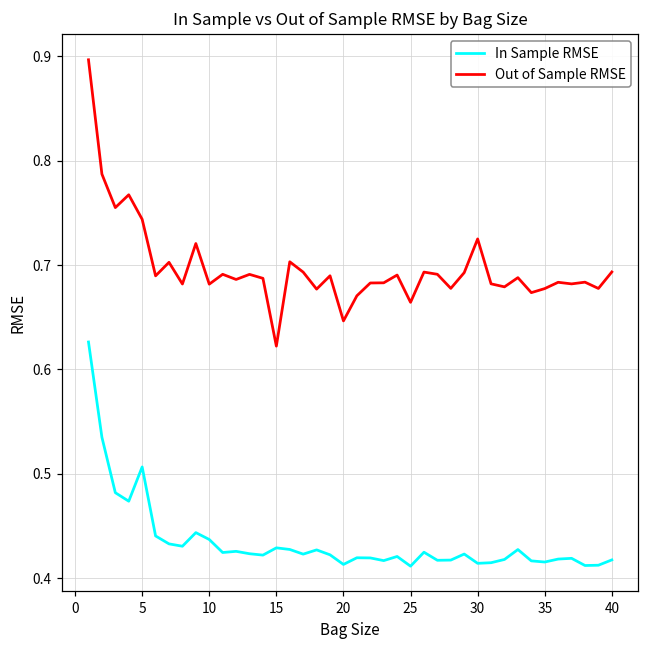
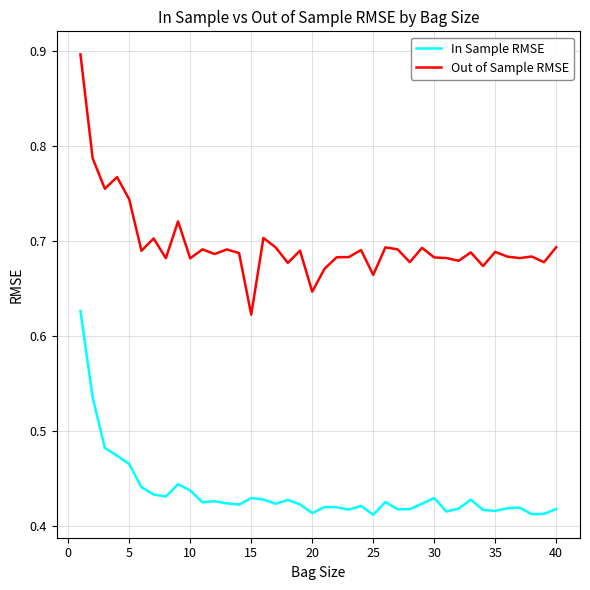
  {
    "In Sample RMSE": {
-     "5": 0.51,
+     "5": 0.46,
      "10": 0.44,
      "15": 0.43,
      "20": 0.41,
      "25": 0.41,
-     "30": 0.41,
+     "30": 0.43,
      "35": 0.42,
      "40": 0.42
    },
    "Out of Sample RMSE": {
      "5": 0.74,
      "10": 0.68,
      "15": 0.62,
      "20": 0.65,
      "25": 0.66,
-     "30": 0.73,
-     "35": 0.68,
+     "30": 0.68,
+     "35": 0.69,
      "40": 0.69
    }
  }
